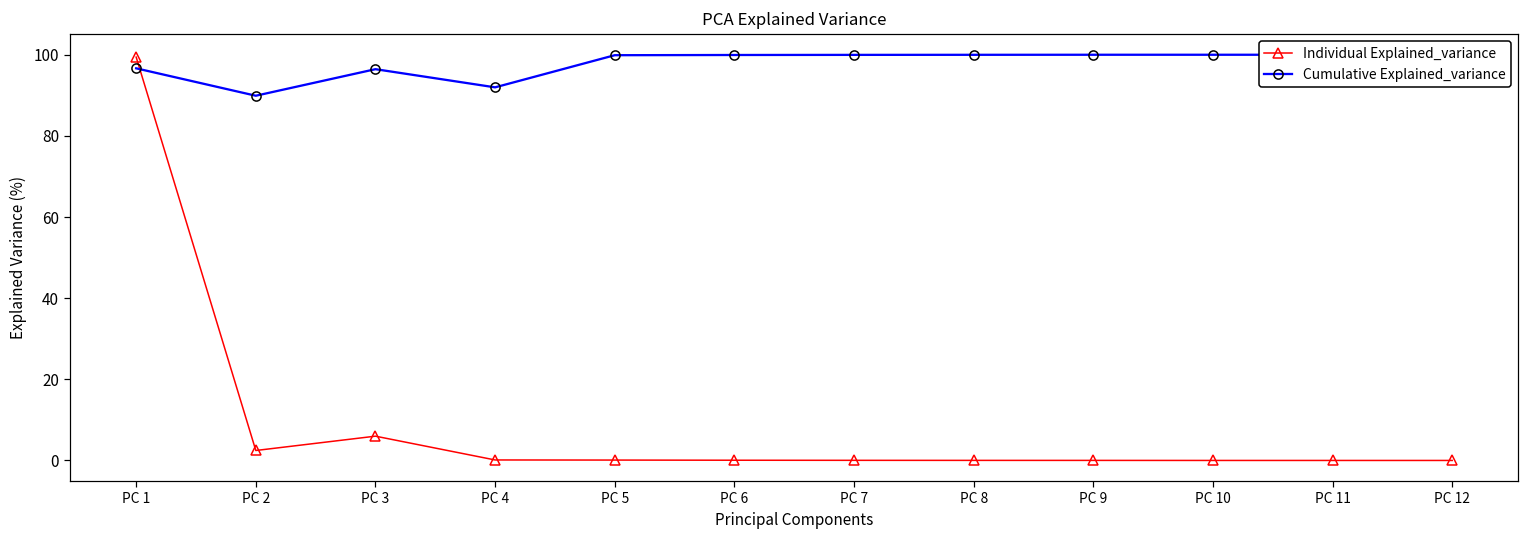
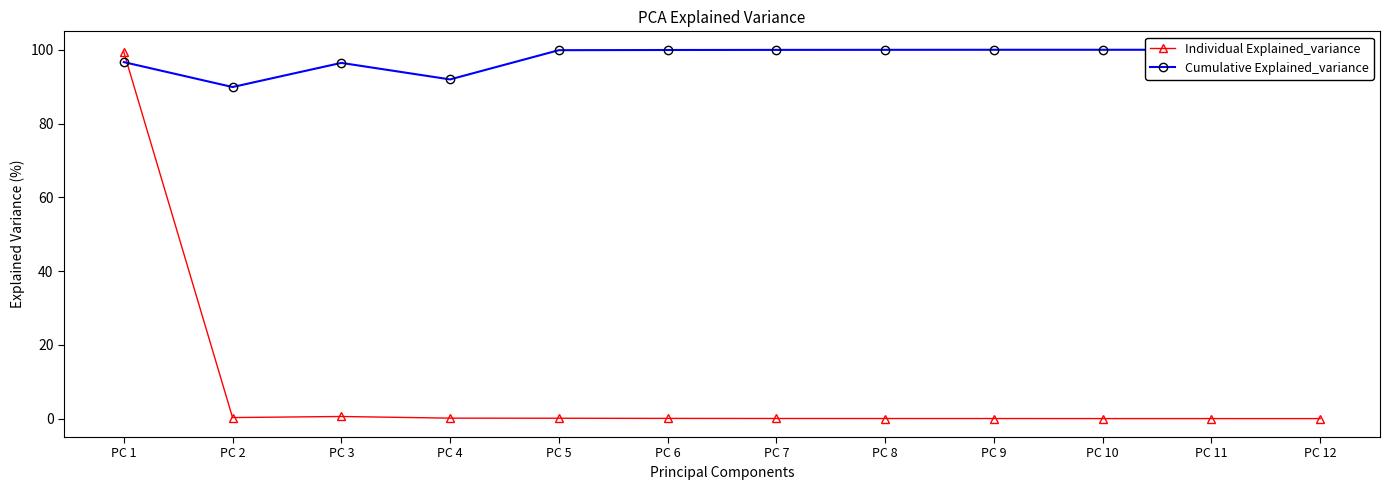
  {
    "Individual Explained_variance": {
      "PC 1": 99,
-     "PC 2": 2,
-     "PC 3": 6,
+     "PC 2": 0,
+     "PC 3": 1,
      "PC 4": 0,
      "PC 5": 0,
      "PC 6": 0,
      "PC 7": 0,
      "PC 8": 0,
      "PC 9": 0,
      "PC 10": 0,
      "PC 11": 0,
      "PC 12": 0
    },
    "Cumulative Explained_variance": {
      "PC 1": 97,
      "PC 2": 90,
      "PC 3": 96,
      "PC 4": 92,
      "PC 5": 100,
      "PC 6": 100,
      "PC 7": 100,
      "PC 8": 100,
      "PC 9": 100,
      "PC 10": 100
    }
  }
